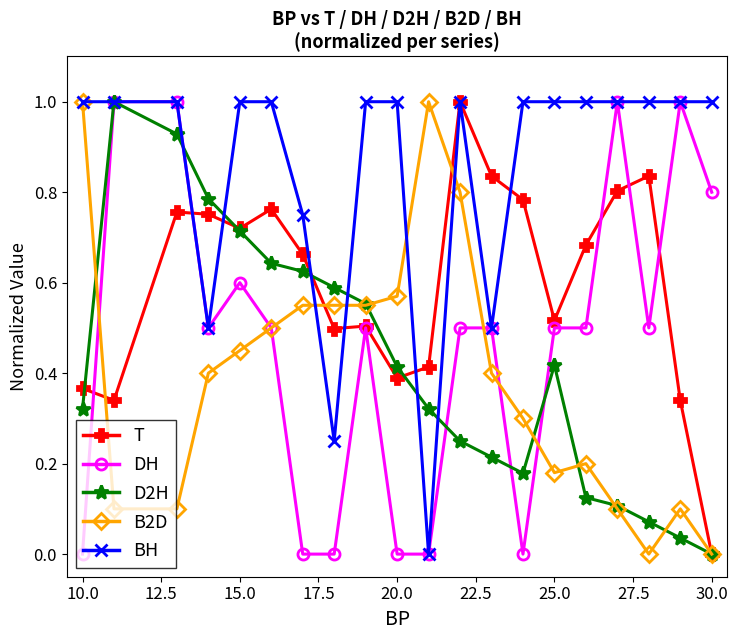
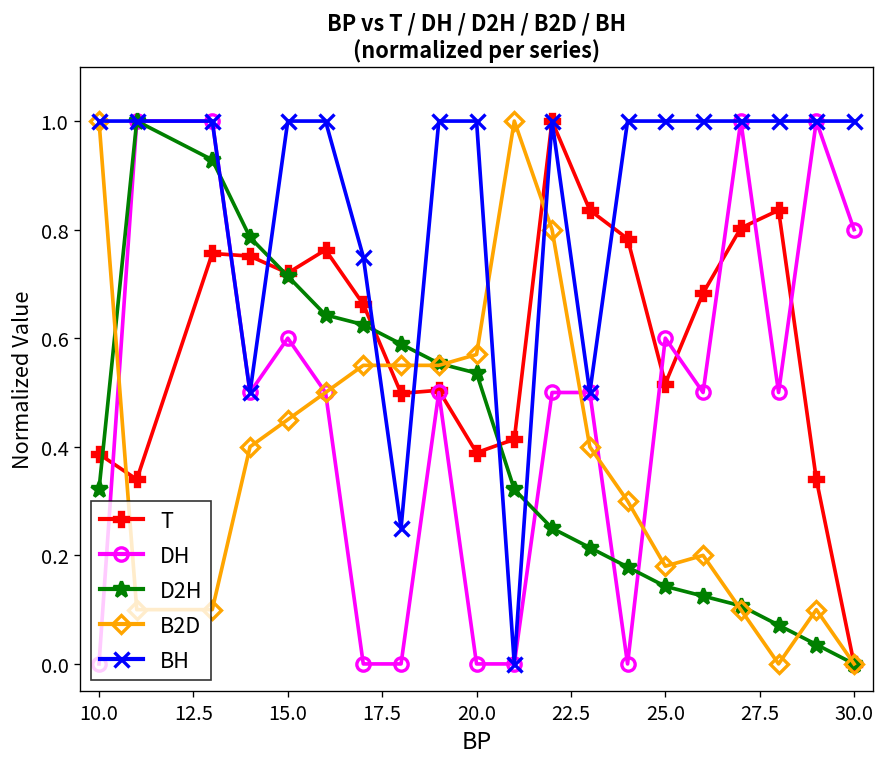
  {
    "T": {
-     "10.0": 0.37,
+     "10.0": 0.39,
      "15.0": 0.72,
      "20.0": 0.39,
      "25.0": 0.52
    },
    "DH": {
      "15.0": 0.60,
      "20.0": 0.00,
-     "25.0": 0.50,
+     "25.0": 0.60,
      "30.0": 0.80
    },
    "D2H": {
      "10.0": 0.32,
      "15.0": 0.71,
-     "20.0": 0.41,
-     "25.0": 0.42
+     "20.0": 0.54,
+     "25.0": 0.14
    },
    "B2D": {
      "15.0": 0.45,
      "20.0": 0.57,
      "25.0": 0.18
    },
    "BH": {
      "15.0": 1.00,
      "20.0": 1.00,
      "25.0": 1.00,
      "30.0": 1.00
    }
  }
